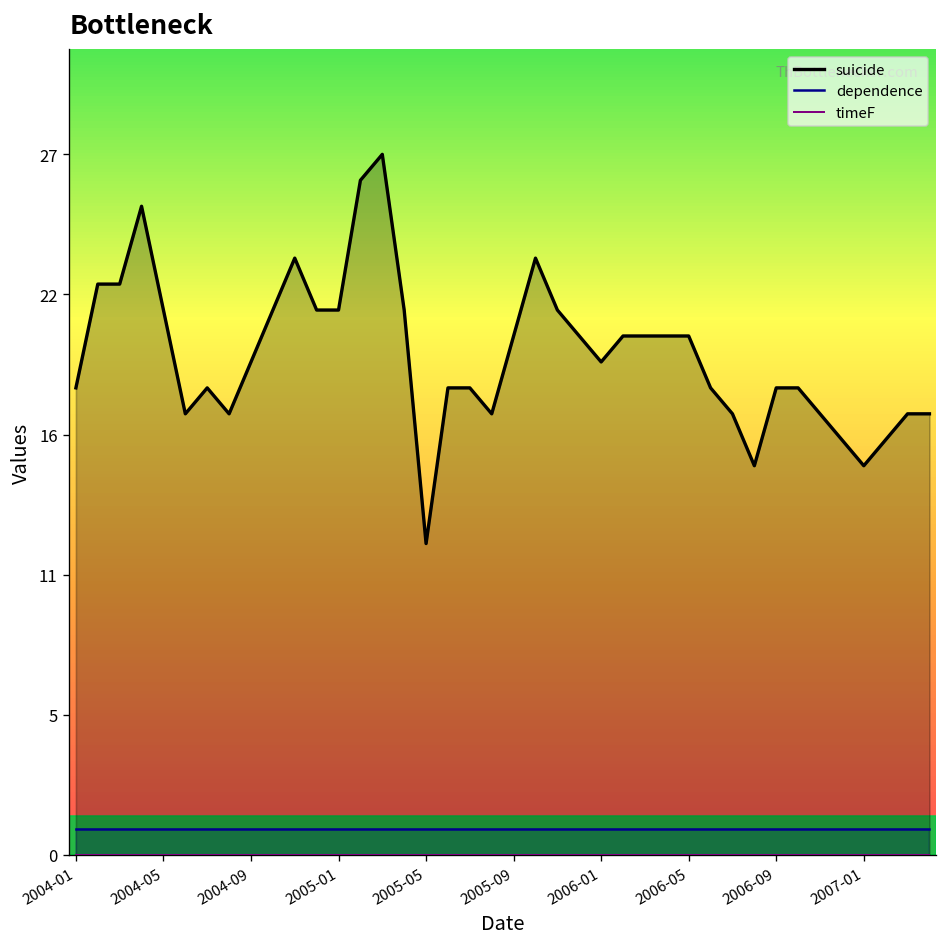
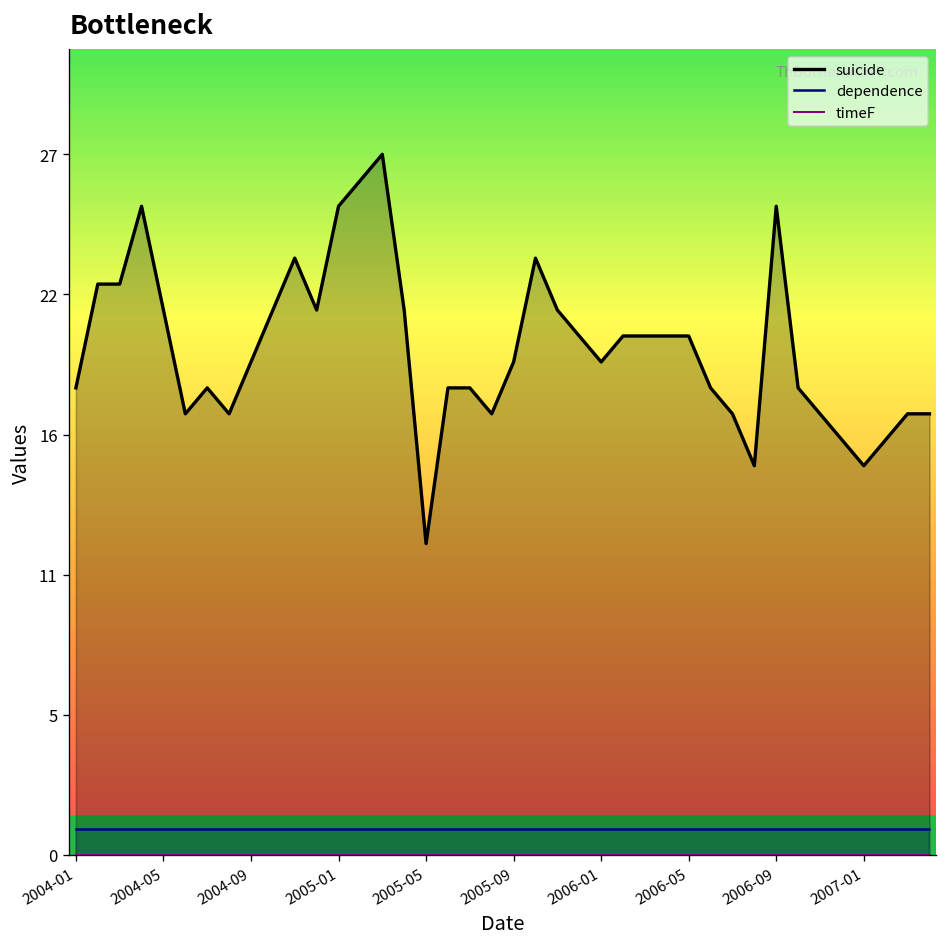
  {
    "suicide": {
      "2004-01": 18,
      "2004-05": 21,
      "2004-09": 19,
-     "2005-01": 21,
+     "2005-01": 25,
      "2005-05": 12,
-     "2005-09": 20,
+     "2005-09": 19,
      "2006-01": 19,
      "2006-05": 20,
-     "2006-09": 18,
+     "2006-09": 25,
      "2007-01": 15
    }
  }
